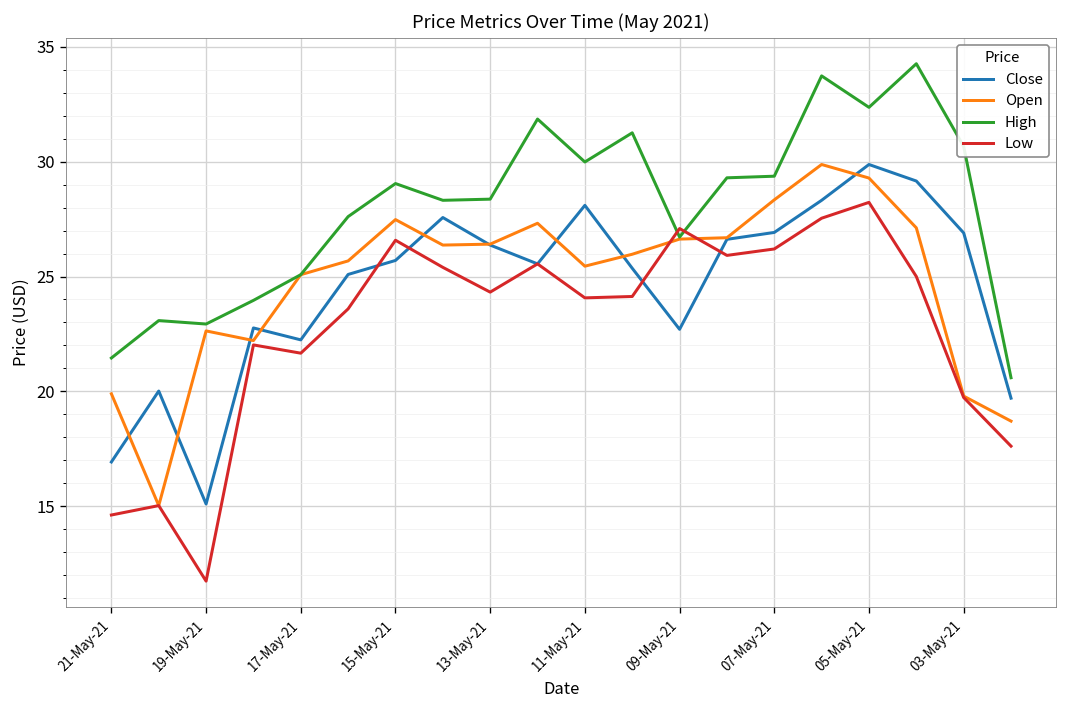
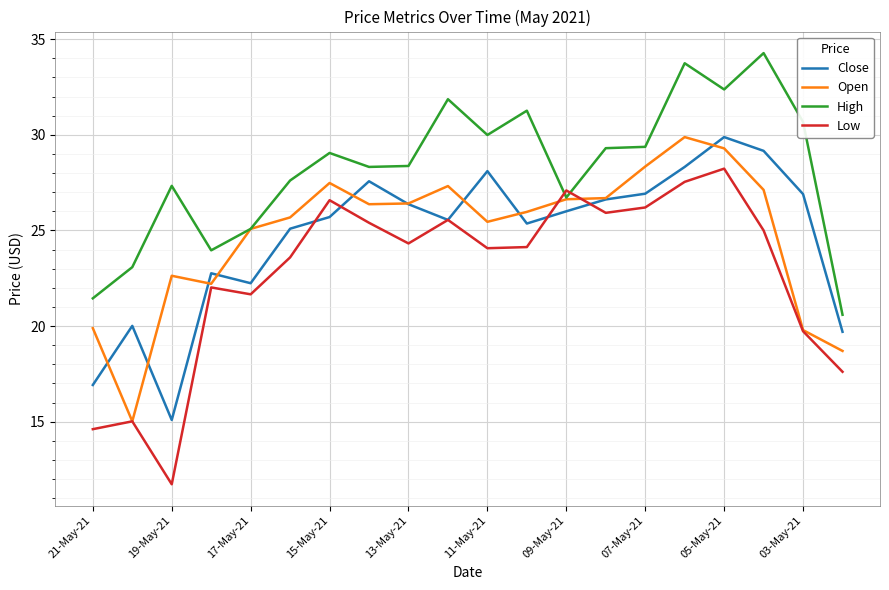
  {
    "Close": {
      "21-May-21": 16.9,
      "19-May-21": 15.1,
      "17-May-21": 22.2,
      "15-May-21": 25.7,
      "11-May-21": 28.1,
-     "09-May-21": 22.7,
+     "09-May-21": 26.0,
      "07-May-21": 26.9,
      "05-May-21": 29.9,
      "03-May-21": 26.9
    },
    "Open": {
      "21-May-21": 19.9,
      "19-May-21": 22.6,
      "15-May-21": 27.5,
      "11-May-21": 25.5,
      "07-May-21": 28.3,
      "05-May-21": 29.3
    },
    "High": {
      "21-May-21": 21.5,
-     "19-May-21": 22.9,
+     "19-May-21": 27.3,
      "15-May-21": 29.1,
      "13-May-21": 28.4,
      "11-May-21": 30.0,
      "07-May-21": 29.4,
      "05-May-21": 32.4
    },
    "Low": {
      "21-May-21": 14.6,
      "19-May-21": 11.7,
      "17-May-21": 21.7,
      "15-May-21": 26.6,
      "13-May-21": 24.3,
      "11-May-21": 24.1,
      "09-May-21": 27.1,
      "07-May-21": 26.2,
      "05-May-21": 28.2
    }
  }
